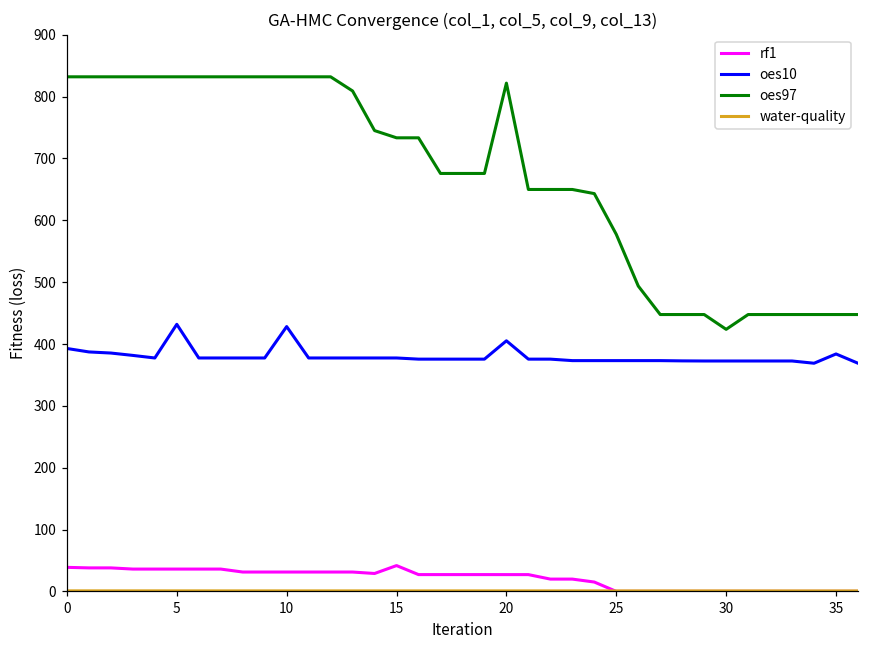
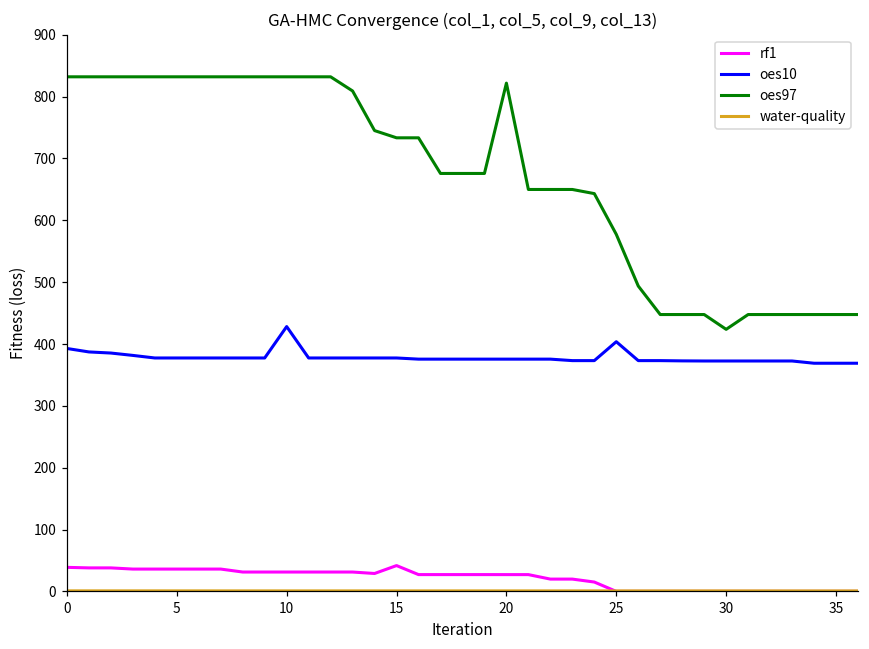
  {
    "rf1": {
      "0": 40,
      "5": 40,
      "10": 30,
      "15": 40,
      "20": 30
    },
    "oes10": {
      "0": 390,
-     "5": 430,
+     "5": 380,
      "10": 430,
      "15": 380,
-     "20": 410,
-     "25": 370,
+     "20": 380,
+     "25": 400,
      "30": 370,
-     "35": 380
+     "35": 370
    },
    "oes97": {
      "0": 830,
      "5": 830,
      "10": 830,
      "15": 730,
      "20": 820,
      "25": 580,
      "30": 420,
      "35": 450
    },
    "water-quality": {
      "0": 0,
      "5": 0,
      "10": 0,
      "15": 0,
      "20": 0
    }
  }
